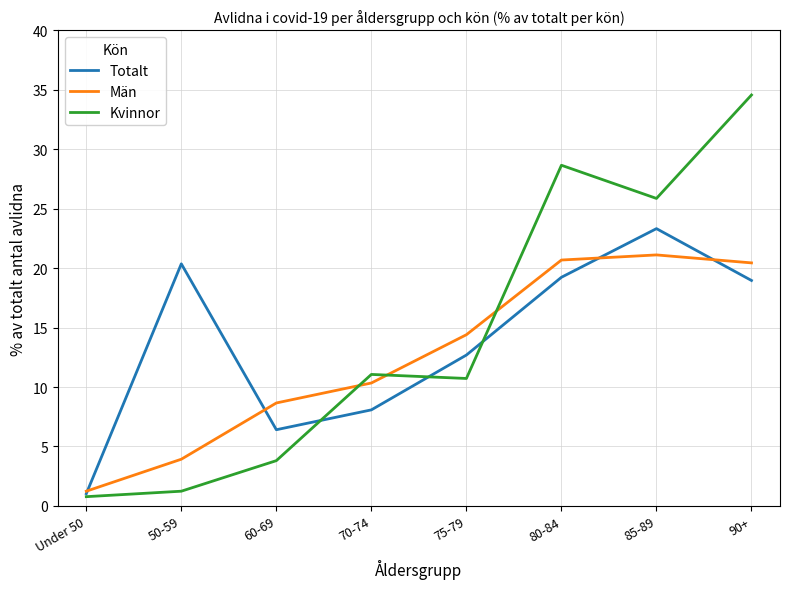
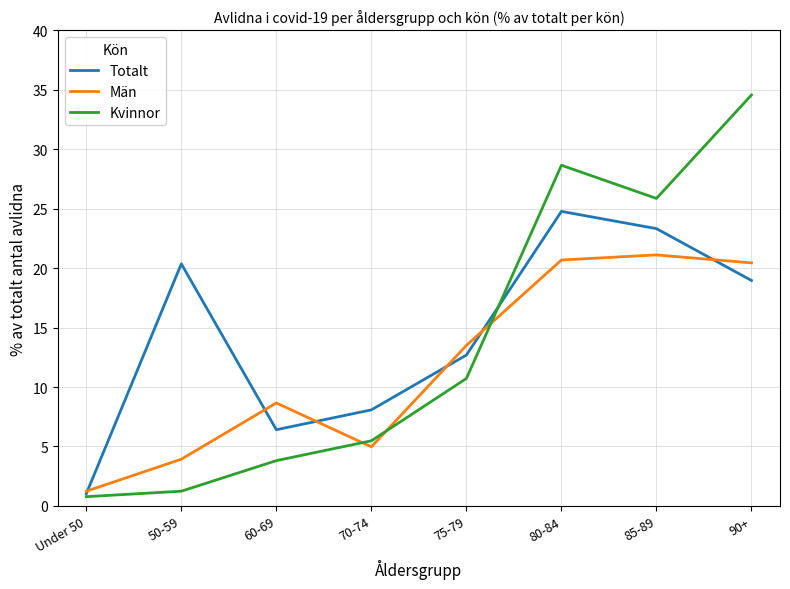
  {
    "Totalt": {
      "50-59": 20.4,
      "60-69": 6.4,
      "70-74": 8.1,
      "75-79": 12.7,
-     "80-84": 19.2,
+     "80-84": 24.8,
      "85-89": 23.3,
      "90+": 19.0
    },
    "Män": {
      "50-59": 3.9,
      "60-69": 8.7,
-     "70-74": 10.3,
-     "75-79": 14.4,
+     "70-74": 5.0,
+     "75-79": 13.5,
      "80-84": 20.7,
      "85-89": 21.1,
      "90+": 20.4
    },
    "Kvinnor": {
      "Under 50": 0.8,
      "50-59": 1.2,
      "60-69": 3.8,
-     "70-74": 11.1,
+     "70-74": 5.5,
      "75-79": 10.7,
      "80-84": 28.7,
      "85-89": 25.9,
      "90+": 34.6
    }
  }
